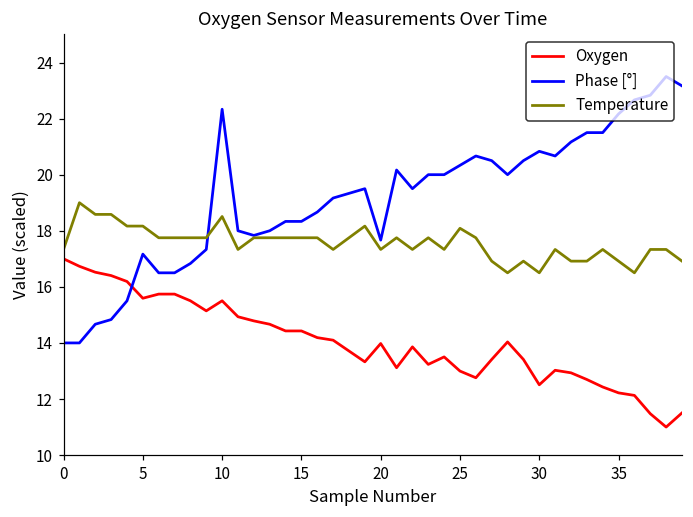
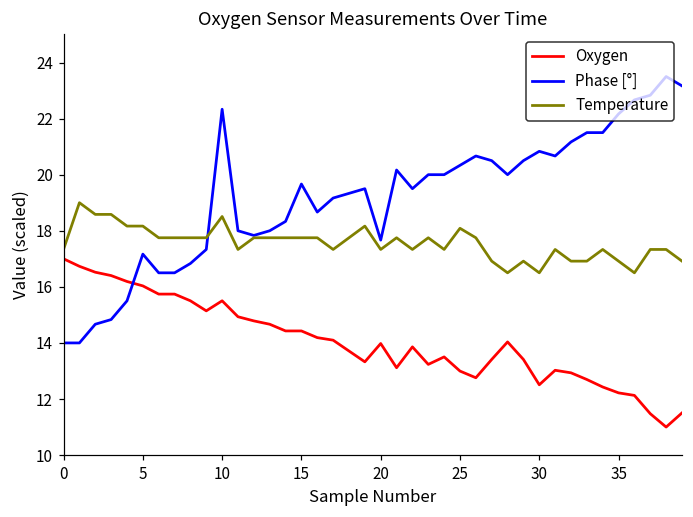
  {
    "Oxygen": {
      "0": 17.0,
-     "5": 15.6,
+     "5": 16.0,
      "10": 15.5,
      "15": 14.4,
      "20": 14.0,
      "25": 13.0,
      "30": 12.5,
      "35": 12.2
    },
    "Phase [°]": {
      "0": 14.0,
      "5": 17.2,
      "10": 22.3,
-     "15": 18.3,
+     "15": 19.7,
      "20": 17.7,
      "25": 20.3,
      "30": 20.8
    },
    "Temperature": {
      "0": 17.3,
      "5": 18.2,
      "10": 18.5,
      "15": 17.7,
      "20": 17.3,
      "25": 18.1,
      "30": 16.5,
      "35": 16.9
    }
  }
